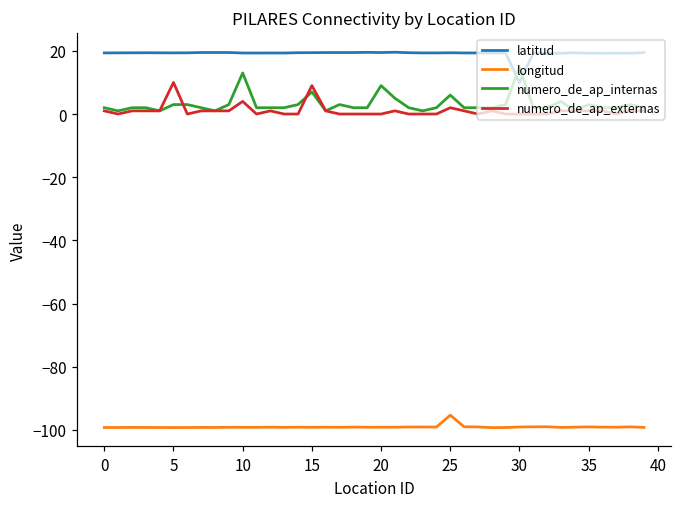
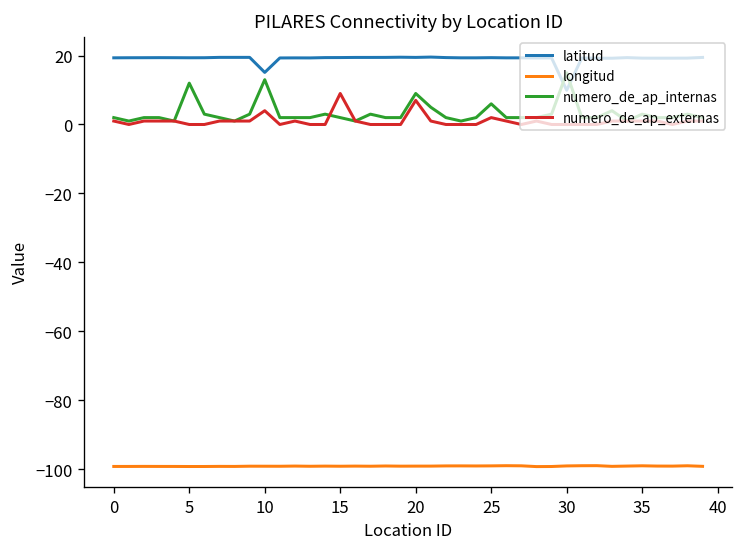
  {
    "latitud": {
      "0": 19,
      "5": 19,
-     "10": 19,
+     "10": 15,
      "15": 19,
      "20": 19,
      "25": 19
    },
    "longitud": {
      "0": -99,
      "5": -99,
      "10": -99,
      "15": -99,
      "20": -99,
-     "25": -95,
+     "25": -99,
      "30": -99,
      "35": -99
    },
    "numero_de_ap_internas": {
      "0": 2,
-     "5": 3,
+     "5": 12,
      "10": 13,
-     "15": 7,
+     "15": 2,
      "20": 9,
      "25": 6
    },
    "numero_de_ap_externas": {
      "0": 1,
-     "5": 10,
+     "5": 0,
      "10": 4,
      "15": 9,
-     "20": 0,
+     "20": 7,
      "25": 2,
      "30": 0
    }
  }
